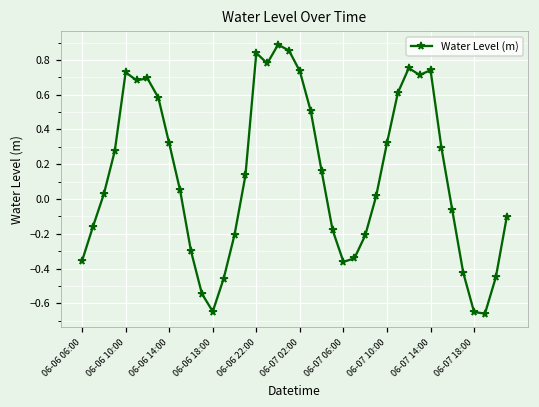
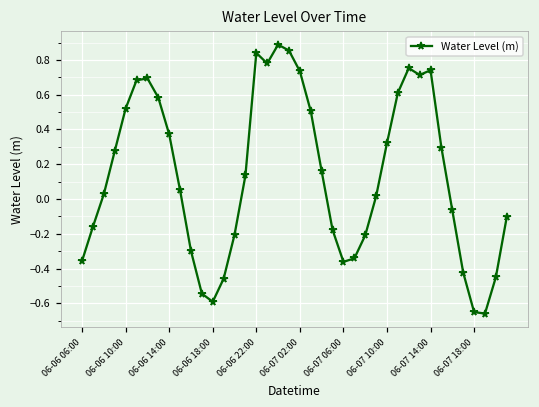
  {
    "06-06 06:00": -0.36,
-   "06-06 10:00": 0.73,
-   "06-06 14:00": 0.32,
-   "06-06 18:00": -0.65,
+   "06-06 10:00": 0.52,
+   "06-06 14:00": 0.37,
+   "06-06 18:00": -0.59,
    "06-06 22:00": 0.84,
    "06-07 02:00": 0.73,
    "06-07 06:00": -0.36,
    "06-07 10:00": 0.32,
    "06-07 14:00": 0.74,
    "06-07 18:00": -0.65
  }
